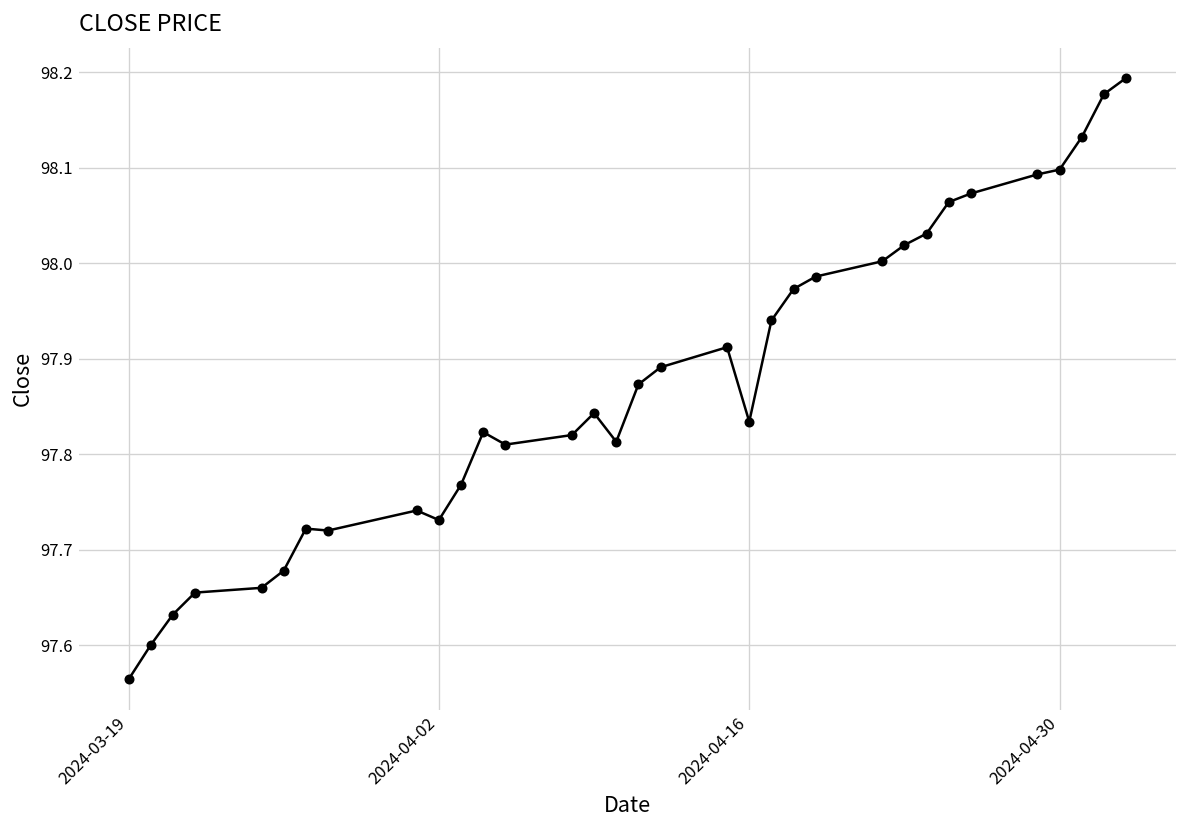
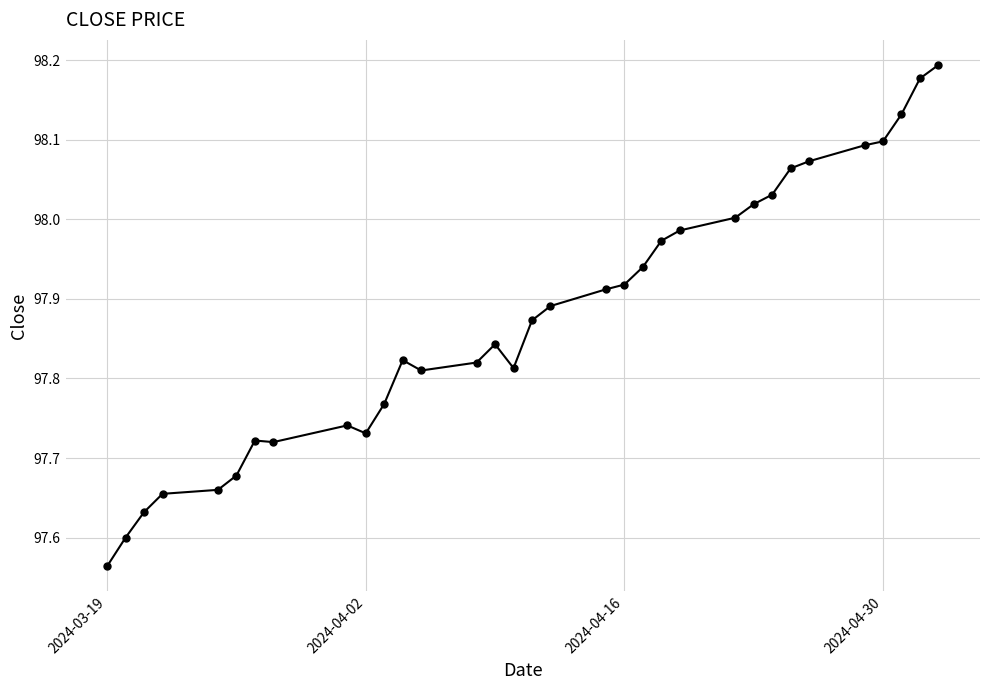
  {
    "2024-03-19": 97.56,
    "2024-04-02": 97.73,
-   "2024-04-16": 97.83,
+   "2024-04-16": 97.92,
    "2024-04-30": 98.10
  }
